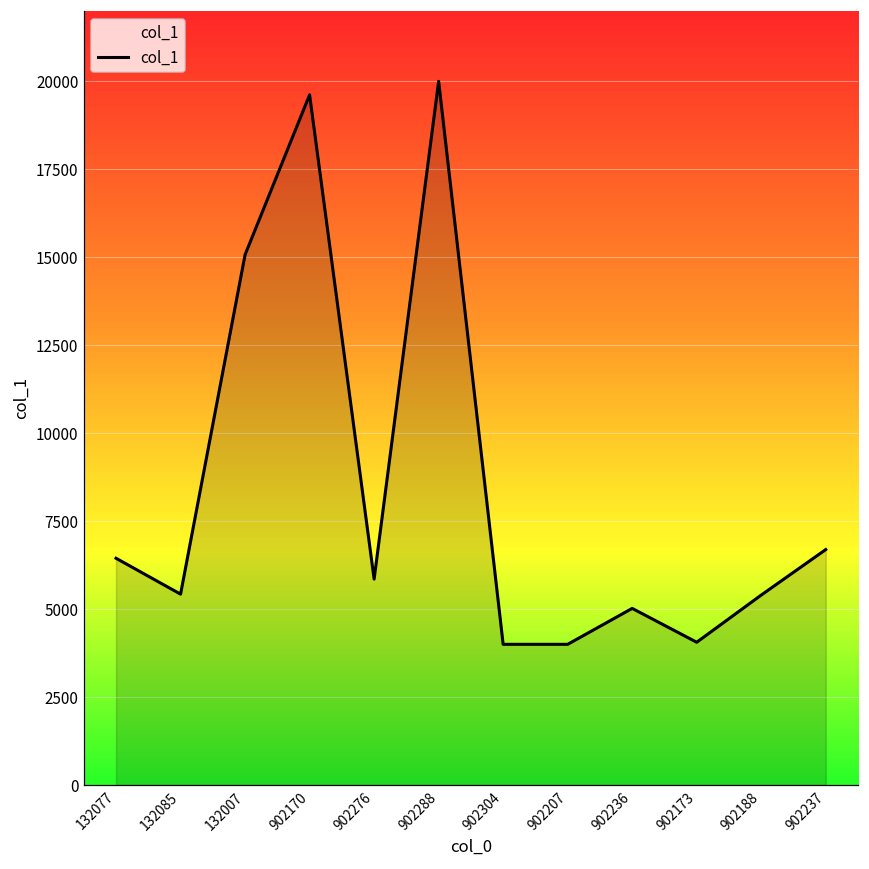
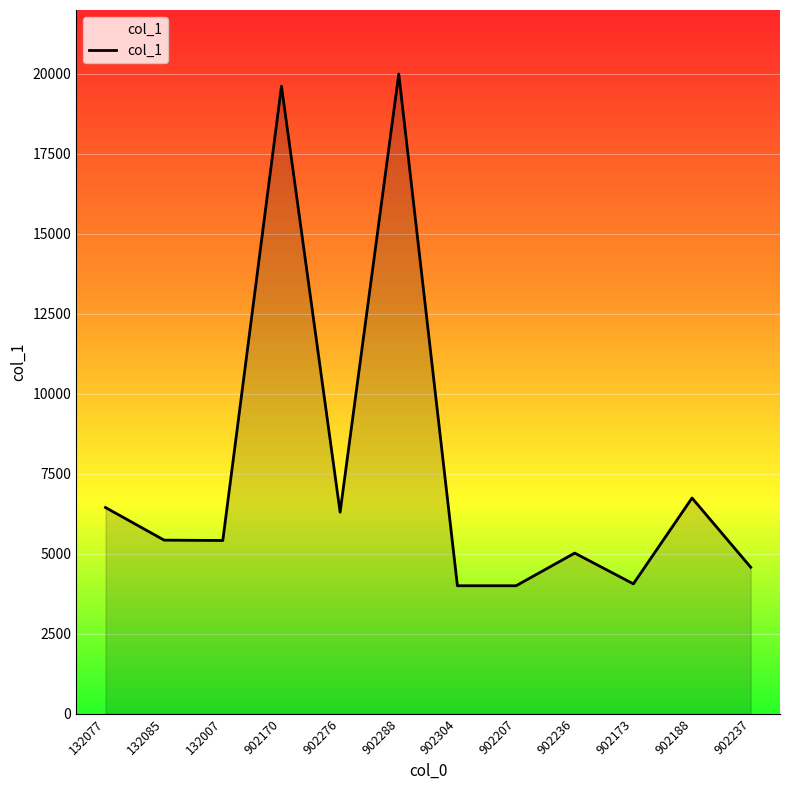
  {
    "132077": 6400,
    "132085": 5400,
-   "132007": 15100,
+   "132007": 5400,
    "902170": 19600,
-   "902276": 5900,
+   "902276": 6300,
    "902288": 20000,
    "902304": 4000,
    "902207": 4000,
    "902236": 5000,
    "902173": 4100,
-   "902188": 5400,
-   "902237": 6700
+   "902188": 6700,
+   "902237": 4600
  }
